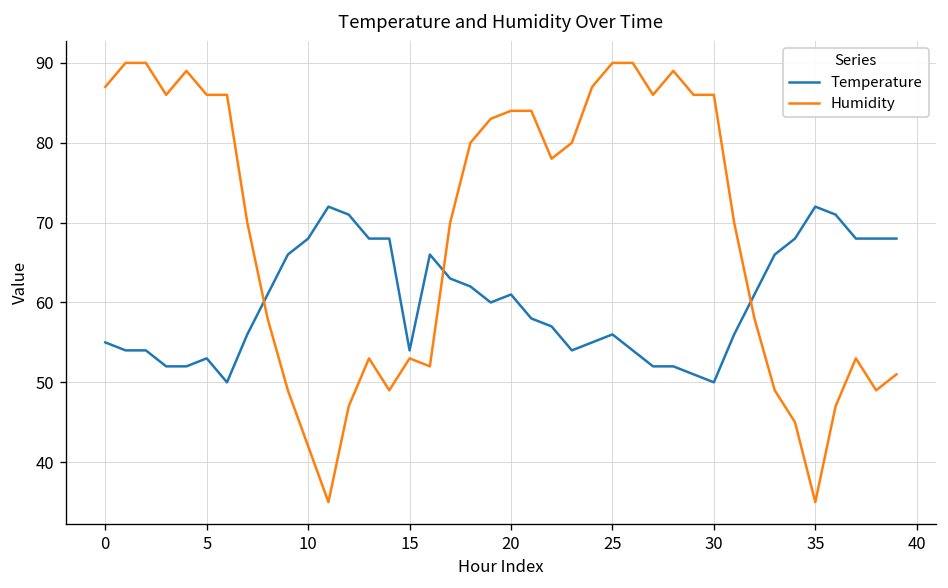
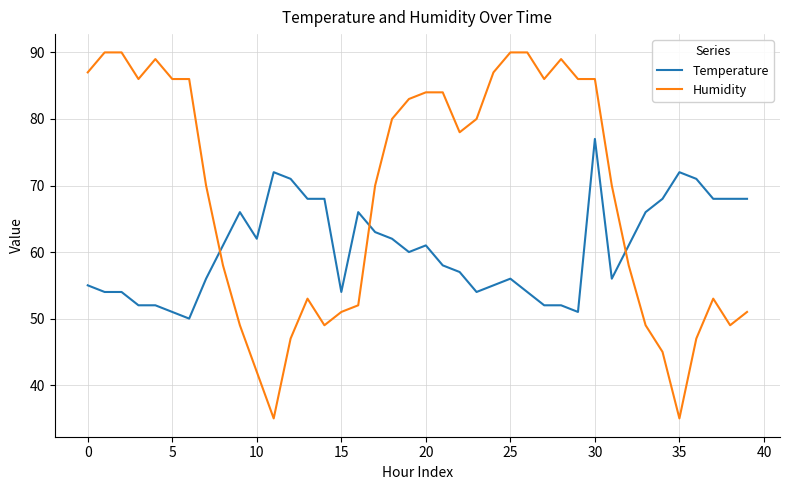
  {
    "Temperature": {
      "0": 55,
-     "5": 53,
-     "10": 68,
+     "5": 51,
+     "10": 62,
      "15": 54,
      "20": 61,
      "25": 56,
-     "30": 50,
+     "30": 77,
      "35": 72
    },
    "Humidity": {
      "0": 87,
      "5": 86,
      "10": 42,
-     "15": 53,
+     "15": 51,
      "20": 84,
      "25": 90,
      "30": 86,
      "35": 35
    }
  }
